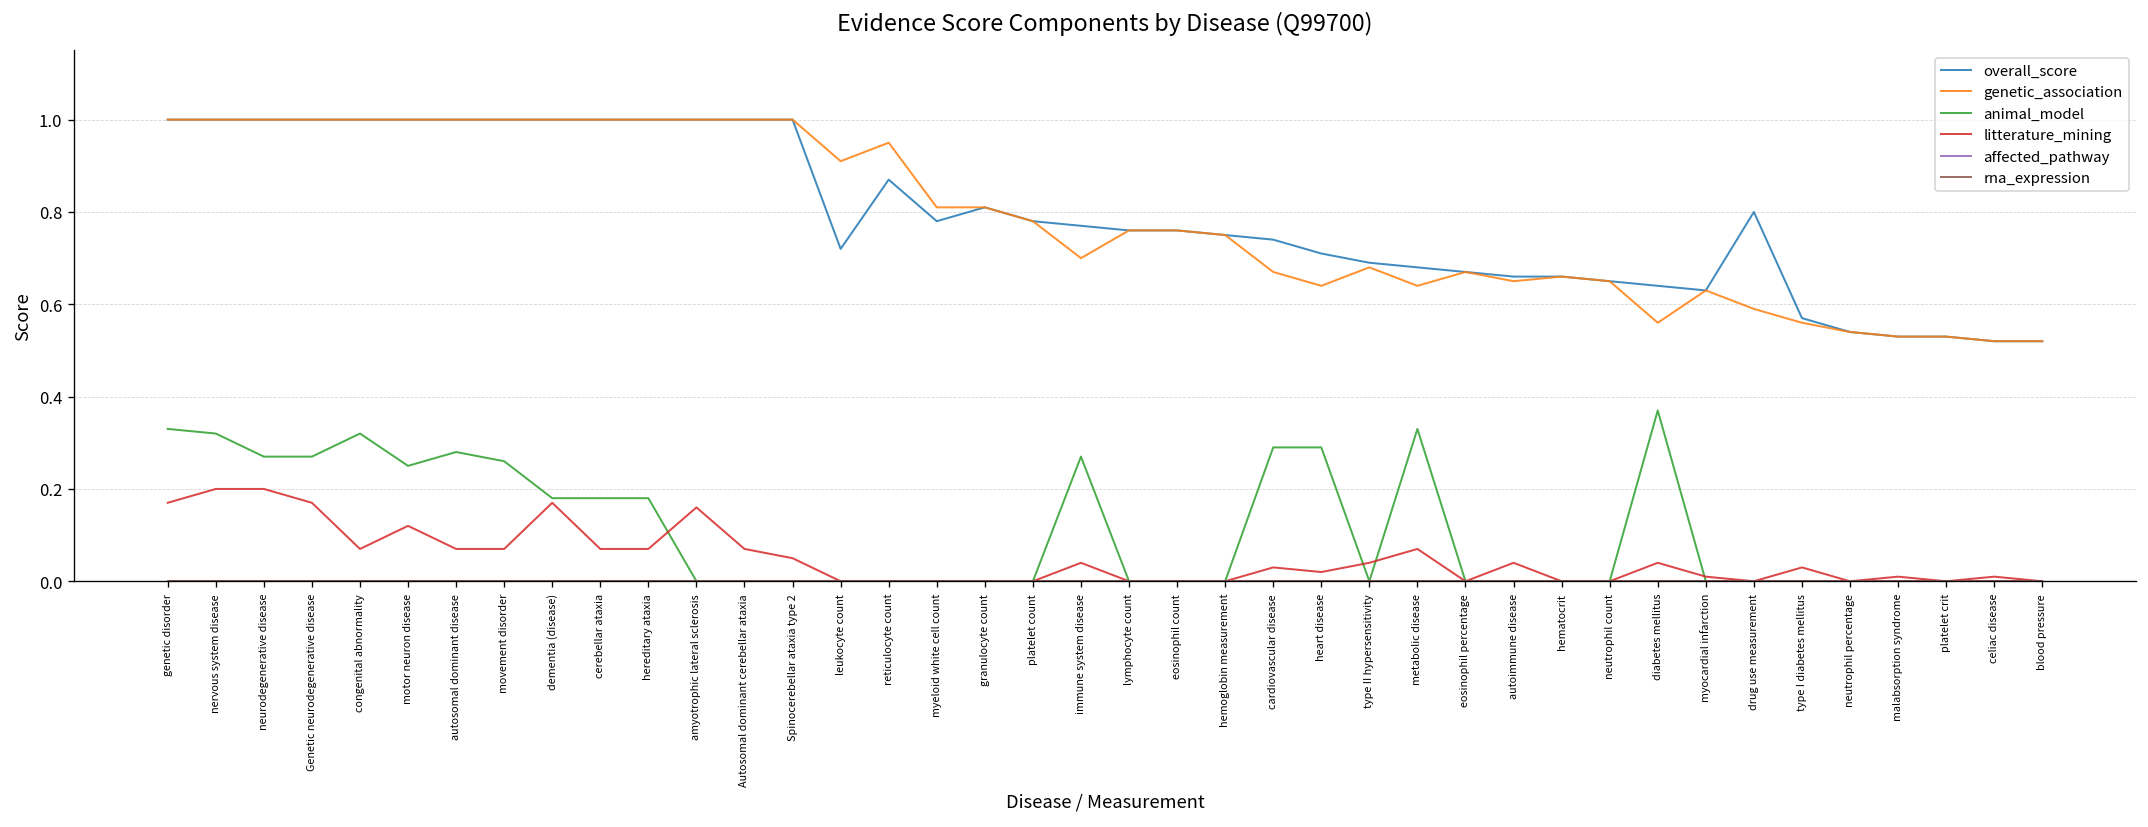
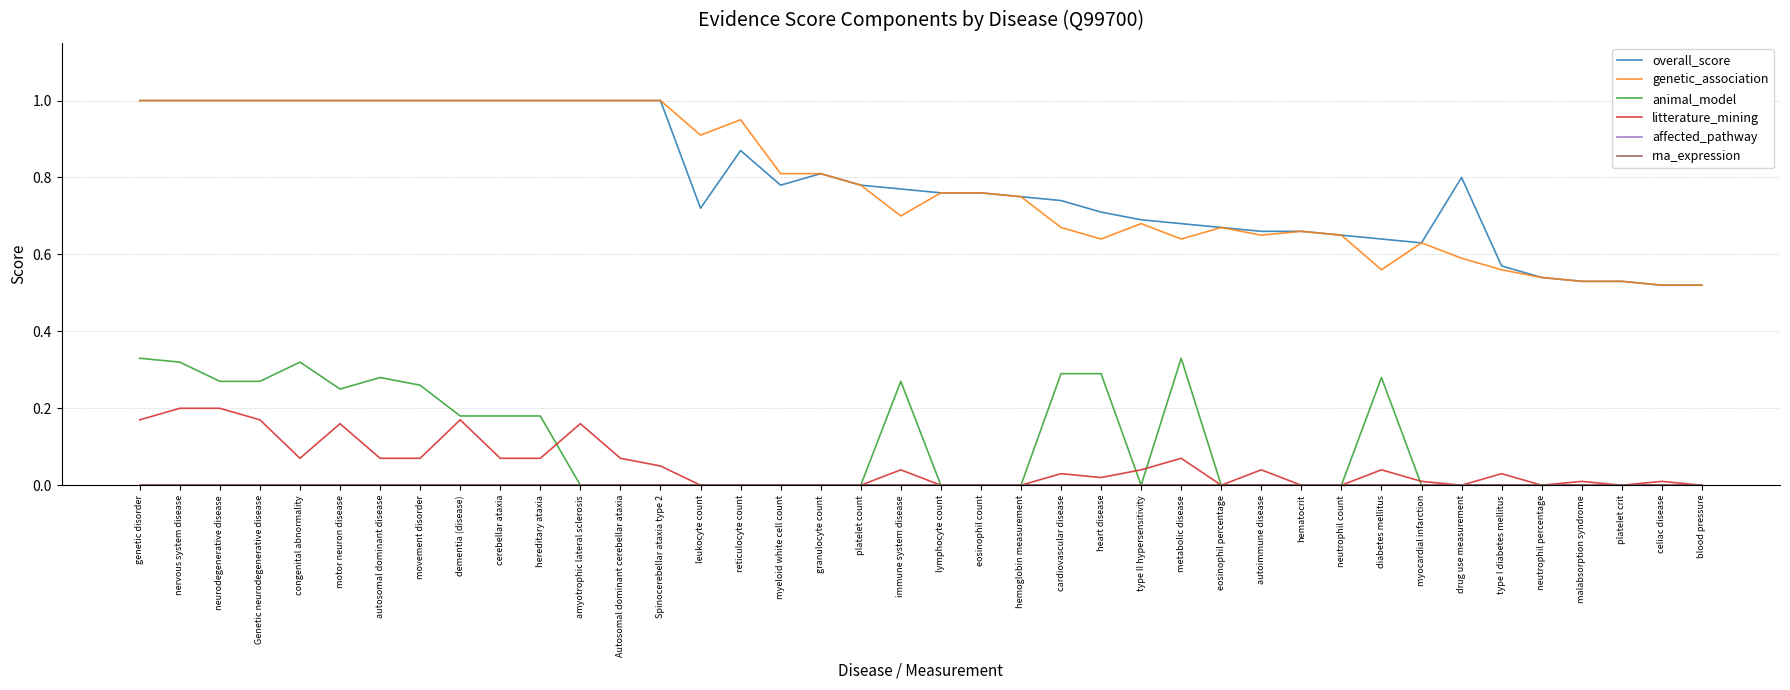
  {
    "overall_score": {
      "leukocyte count": 0.72,
      "reticulocyte count": 0.87,
      "myeloid white cell count": 0.78,
      "immune system disease": 0.77,
      "cardiovascular disease": 0.74,
      "heart disease": 0.71,
      "type II hypersensitivity": 0.69,
      "metabolic disease": 0.68,
      "autoimmune disease": 0.66,
      "diabetes mellitus": 0.64,
      "drug use measurement": 0.80,
      "type I diabetes mellitus": 0.57
    },
    "genetic_association": {
      "leukocyte count": 0.91,
      "reticulocyte count": 0.95,
      "myeloid white cell count": 0.81,
      "immune system disease": 0.70,
      "cardiovascular disease": 0.67,
      "heart disease": 0.64,
      "type II hypersensitivity": 0.68,
      "metabolic disease": 0.64,
      "autoimmune disease": 0.65,
      "diabetes mellitus": 0.56,
      "drug use measurement": 0.59,
      "type I diabetes mellitus": 0.56
    },
    "animal_model": {
      "genetic disorder": 0.33,
      "nervous system disease": 0.32,
      "neurodegenerative disease": 0.27,
      "Genetic neurodegenerative disease": 0.27,
      "congenital abnormality": 0.32,
      "motor neuron disease": 0.25,
      "autosomal dominant disease": 0.28,
      "movement disorder": 0.26,
      "dementia (disease)": 0.18,
      "cerebellar ataxia": 0.18,
      "hereditary ataxia": 0.18,
      "immune system disease": 0.27,
      "cardiovascular disease": 0.29,
      "heart disease": 0.29,
      "metabolic disease": 0.33,
-     "diabetes mellitus": 0.37
+     "diabetes mellitus": 0.28
    },
    "litterature_mining": {
      "genetic disorder": 0.17,
      "nervous system disease": 0.20,
      "neurodegenerative disease": 0.20,
      "Genetic neurodegenerative disease": 0.17,
      "congenital abnormality": 0.07,
-     "motor neuron disease": 0.12,
+     "motor neuron disease": 0.16,
      "autosomal dominant disease": 0.07,
      "movement disorder": 0.07,
      "dementia (disease)": 0.17,
      "cerebellar ataxia": 0.07,
      "hereditary ataxia": 0.07,
      "amyotrophic lateral sclerosis": 0.16,
      "Autosomal dominant cerebellar ataxia": 0.07,
      "Spinocerebellar ataxia type 2": 0.05,
      "immune system disease": 0.04,
      "cardiovascular disease": 0.03,
      "heart disease": 0.02,
      "type II hypersensitivity": 0.04,
      "metabolic disease": 0.07,
      "autoimmune disease": 0.04,
      "diabetes mellitus": 0.04,
      "myocardial infarction": 0.01,
      "type I diabetes mellitus": 0.03,
      "malabsorption syndrome": 0.01,
      "celiac disease": 0.01
    },
    "rna_expression": {
      "genetic disorder": 0.00,
      "nervous system disease": 0.00,
      "neurodegenerative disease": 0.00,
      "Genetic neurodegenerative disease": 0.00,
      "congenital abnormality": 0.00,
      "motor neuron disease": 0.00,
      "autosomal dominant disease": 0.00,
      "movement disorder": 0.00,
      "dementia (disease)": 0.00,
      "cerebellar ataxia": 0.00,
      "hereditary ataxia": 0.00,
      "immune system disease": 0.00,
      "cardiovascular disease": 0.00,
      "heart disease": 0.00,
      "metabolic disease": 0.00,
      "diabetes mellitus": 0.00
    }
  }
